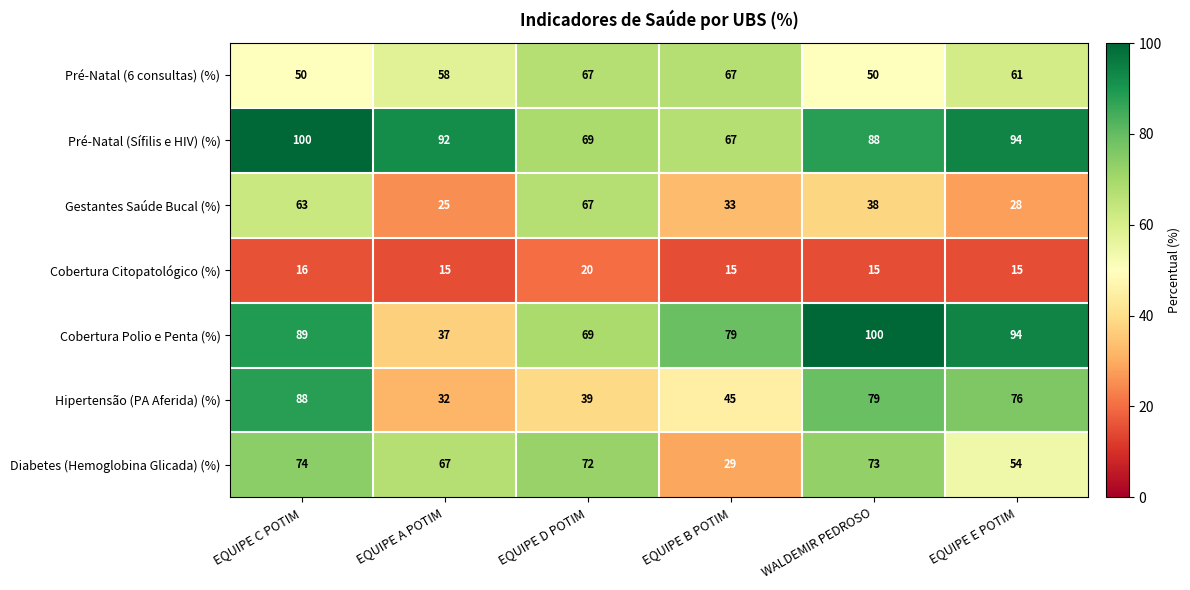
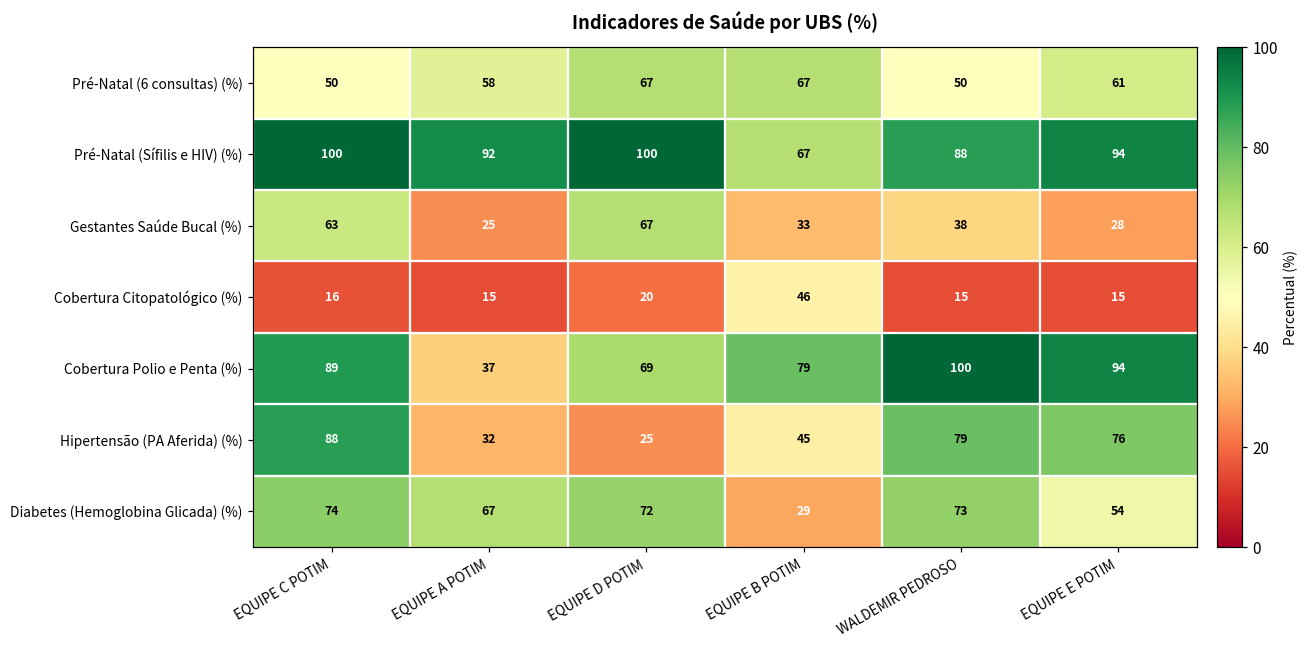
  {
    "Pré-Natal (6 consultas) (%)": {
      "EQUIPE C POTIM": 50,
      "EQUIPE A POTIM": 58,
      "EQUIPE D POTIM": 67,
      "EQUIPE B POTIM": 67,
      "WALDEMIR PEDROSO": 50,
      "EQUIPE E POTIM": 61
    },
    "Pré-Natal (Sífilis e HIV) (%)": {
      "EQUIPE C POTIM": 100,
      "EQUIPE A POTIM": 92,
-     "EQUIPE D POTIM": 69,
+     "EQUIPE D POTIM": 100,
      "EQUIPE B POTIM": 67,
      "WALDEMIR PEDROSO": 88,
      "EQUIPE E POTIM": 94
    },
    "Gestantes Saúde Bucal (%)": {
      "EQUIPE C POTIM": 63,
      "EQUIPE A POTIM": 25,
      "EQUIPE D POTIM": 67,
      "EQUIPE B POTIM": 33,
      "WALDEMIR PEDROSO": 38,
      "EQUIPE E POTIM": 28
    },
    "Cobertura Citopatológico (%)": {
      "EQUIPE C POTIM": 16,
      "EQUIPE A POTIM": 15,
      "EQUIPE D POTIM": 20,
-     "EQUIPE B POTIM": 15,
+     "EQUIPE B POTIM": 46,
      "WALDEMIR PEDROSO": 15,
      "EQUIPE E POTIM": 15
    },
    "Cobertura Polio e Penta (%)": {
      "EQUIPE C POTIM": 89,
      "EQUIPE A POTIM": 37,
      "EQUIPE D POTIM": 69,
      "EQUIPE B POTIM": 79,
      "WALDEMIR PEDROSO": 100,
      "EQUIPE E POTIM": 94
    },
    "Hipertensão (PA Aferida) (%)": {
      "EQUIPE C POTIM": 88,
      "EQUIPE A POTIM": 32,
-     "EQUIPE D POTIM": 39,
+     "EQUIPE D POTIM": 25,
      "EQUIPE B POTIM": 45,
      "WALDEMIR PEDROSO": 79,
      "EQUIPE E POTIM": 76
    },
    "Diabetes (Hemoglobina Glicada) (%)": {
      "EQUIPE C POTIM": 74,
      "EQUIPE A POTIM": 67,
      "EQUIPE D POTIM": 72,
      "EQUIPE B POTIM": 29,
      "WALDEMIR PEDROSO": 73,
      "EQUIPE E POTIM": 54
    }
  }
